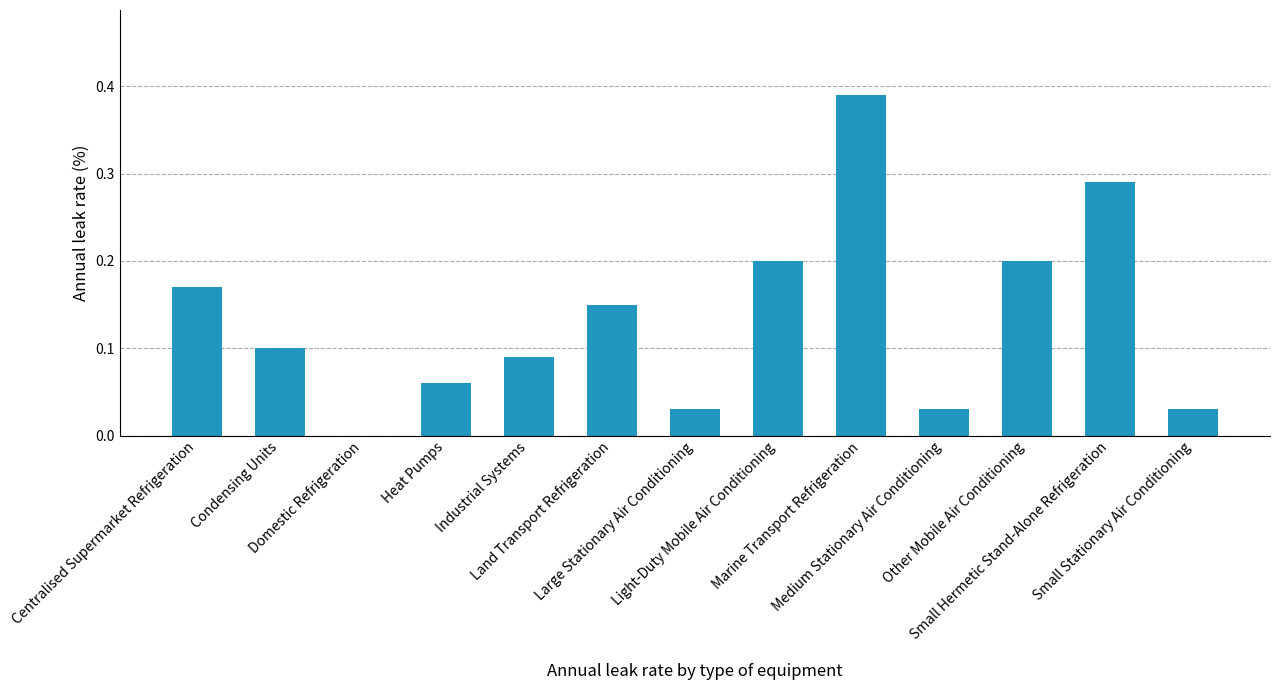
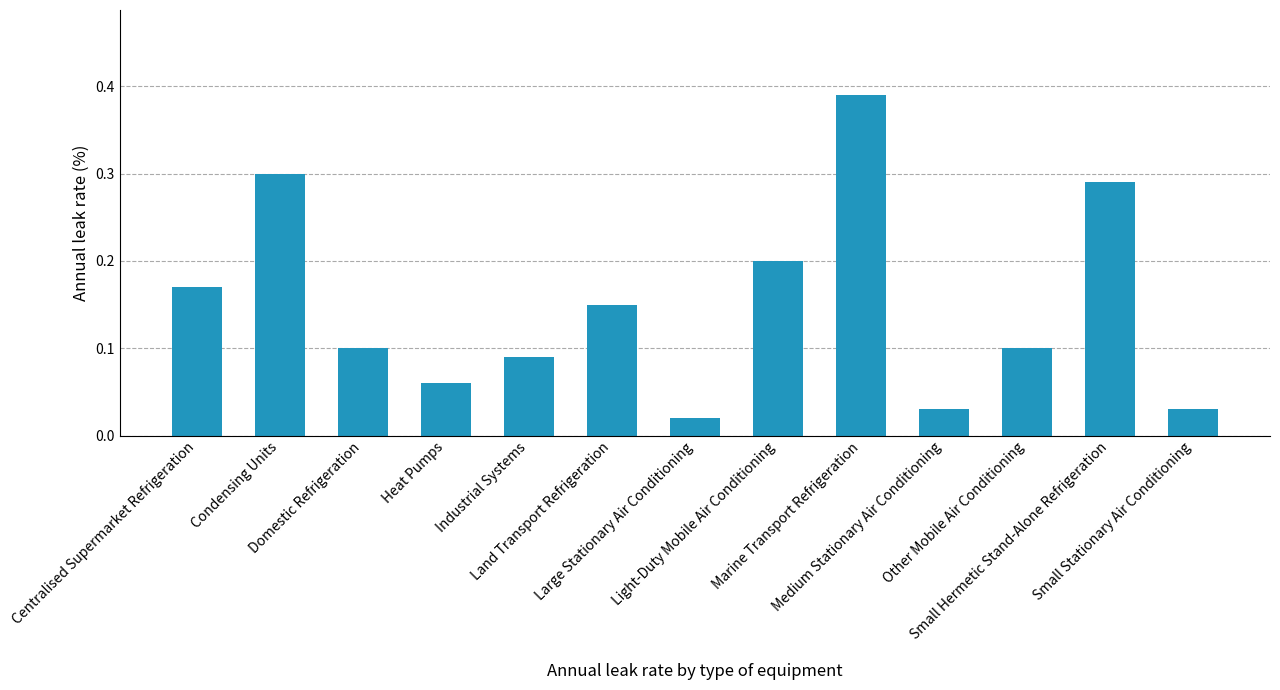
  {
    "Centralised Supermarket Refrigeration": 0.17,
-   "Condensing Units": 0.1,
-   "Domestic Refrigeration": 0.0,
+   "Condensing Units": 0.3,
+   "Domestic Refrigeration": 0.1,
    "Heat Pumps": 0.06,
    "Industrial Systems": 0.09,
    "Land Transport Refrigeration": 0.15,
-   "Large Stationary Air Conditioning": 0.03,
+   "Large Stationary Air Conditioning": 0.02,
    "Light-Duty Mobile Air Conditioning": 0.20,
    "Marine Transport Refrigeration": 0.39,
    "Medium Stationary Air Conditioning": 0.03,
-   "Other Mobile Air Conditioning": 0.2,
+   "Other Mobile Air Conditioning": 0.1,
    "Small Hermetic Stand-Alone Refrigeration": 0.29,
    "Small Stationary Air Conditioning": 0.03
  }
